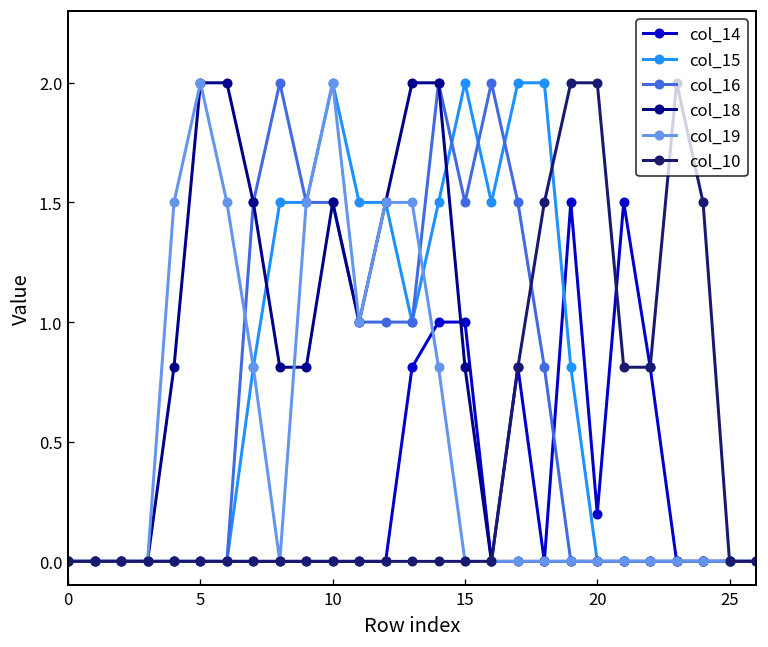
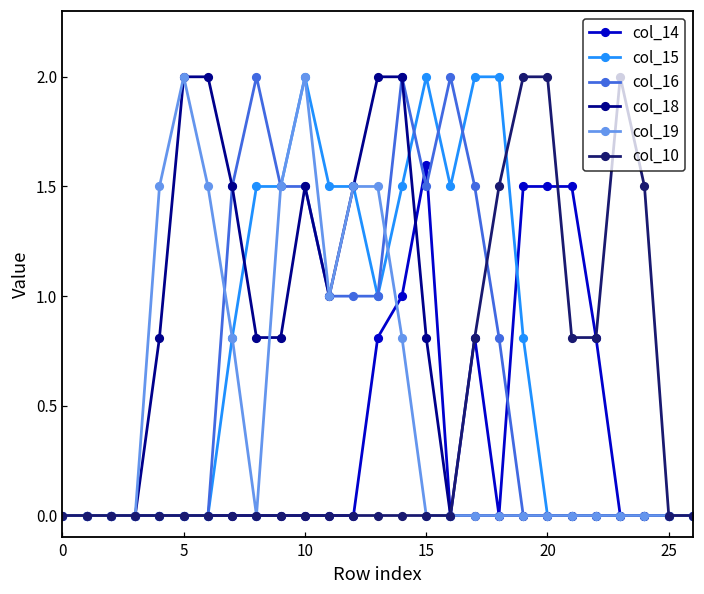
  {
    "col_14": {
-     "15": 1.0,
-     "20": 0.2
+     "15": 1.6,
+     "20": 1.5
    },
    "col_15": {
      "15": 2.0
    }
  }
